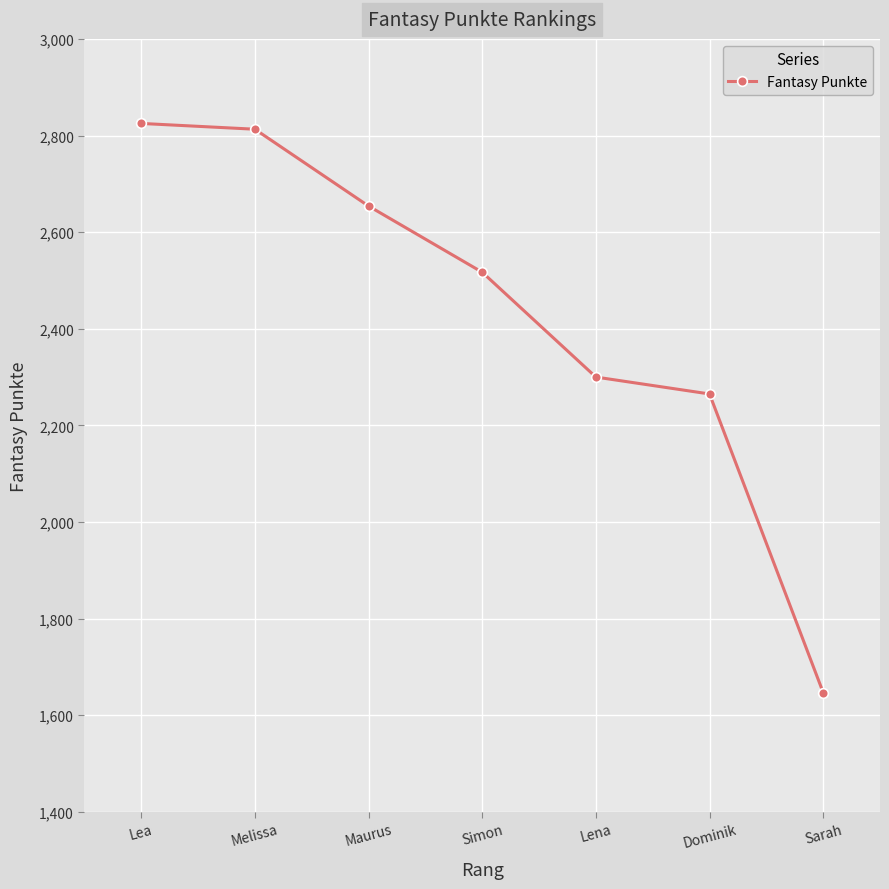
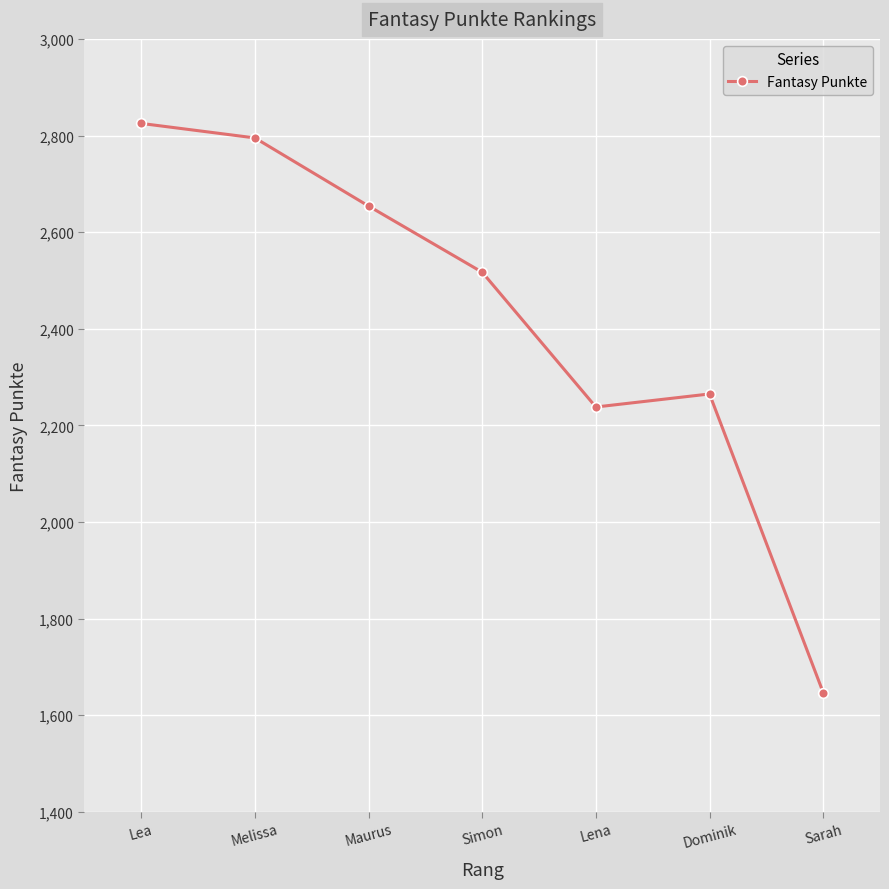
  {
    "Lea": "2,830",
-   "Melissa": "2,810",
+   "Melissa": "2,800",
    "Maurus": "2,650",
    "Simon": "2,520",
-   "Lena": "2,300",
+   "Lena": "2,240",
    "Dominik": "2,270",
    "Sarah": "1,650"
  }
